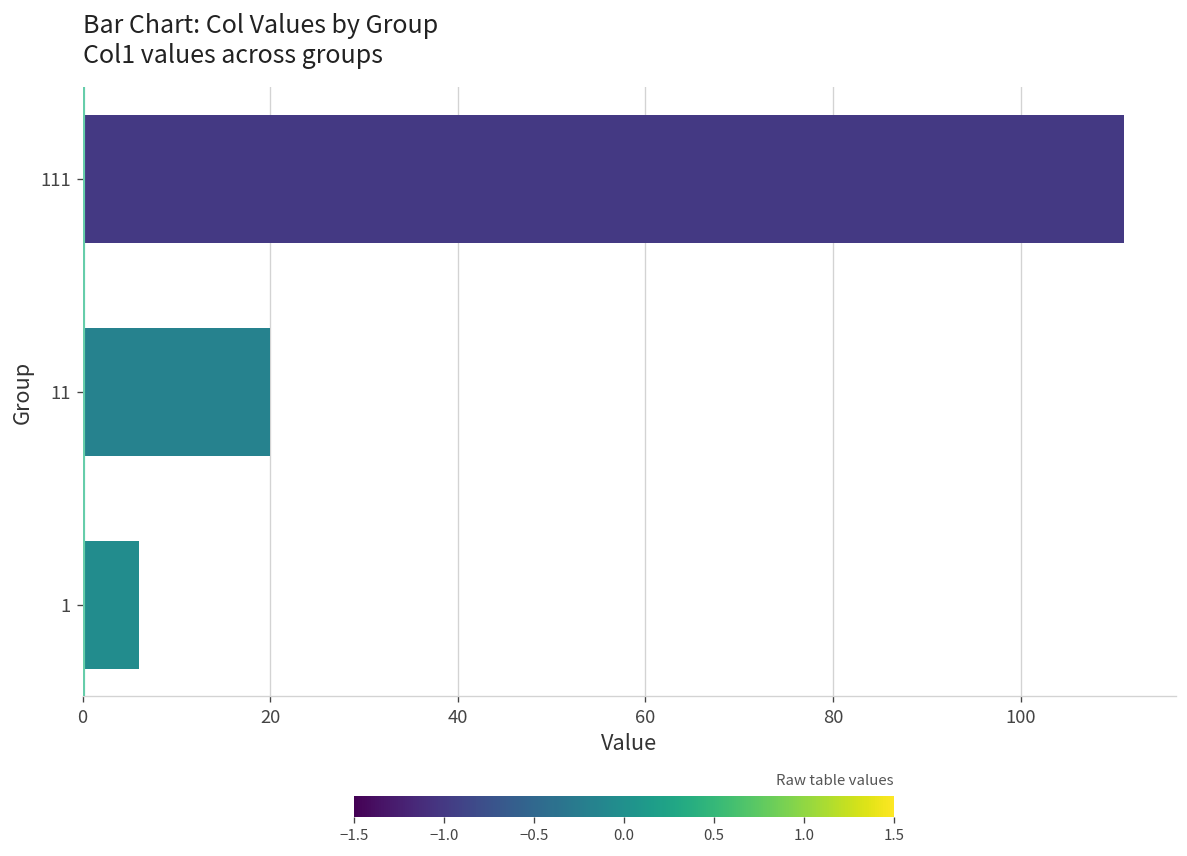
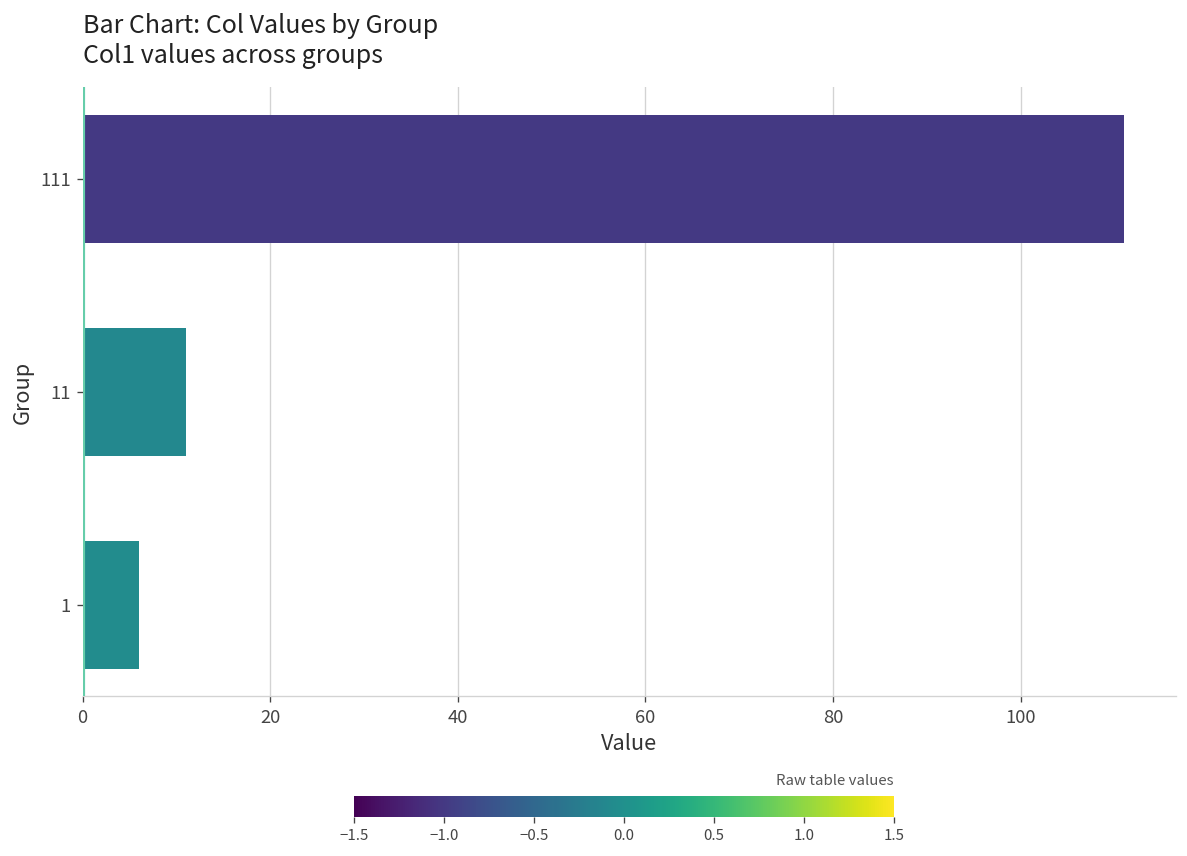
  {
    "111": 111,
-   "11": 20,
+   "11": 11,
    "1": 6
  }
